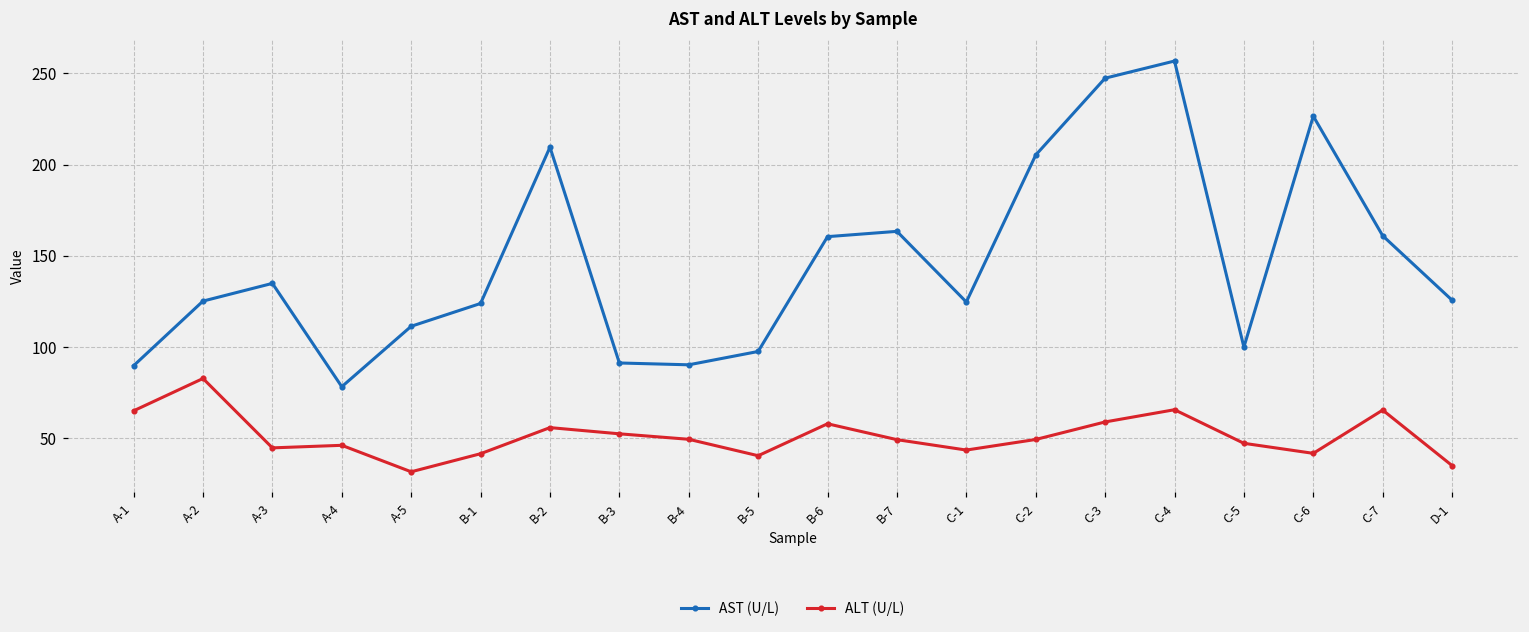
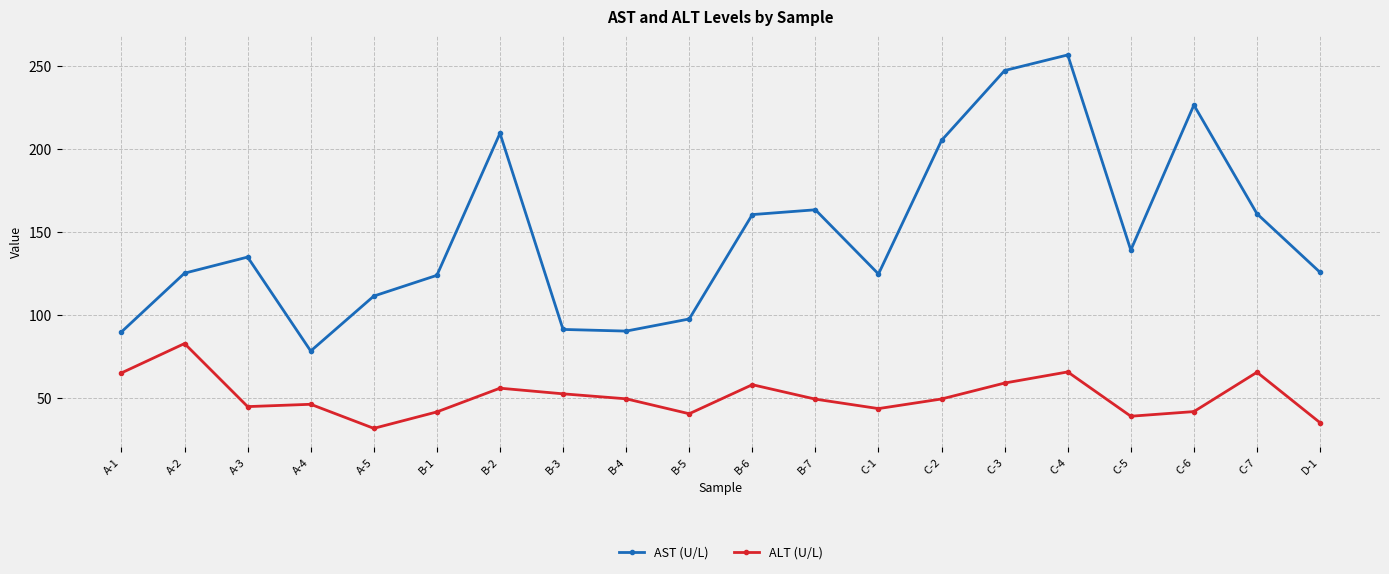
  {
    "AST (U/L)": {
      "A-1": 90,
      "A-2": 125,
      "A-3": 135,
      "A-4": 78,
      "A-5": 111,
      "B-1": 124,
      "B-2": 210,
      "B-3": 91,
      "B-4": 90,
      "B-5": 98,
      "B-6": 161,
      "B-7": 163,
      "C-1": 125,
      "C-2": 205,
      "C-3": 247,
      "C-4": 257,
-     "C-5": 100,
+     "C-5": 139,
      "C-6": 227,
      "C-7": 161,
      "D-1": 126
    },
    "ALT (U/L)": {
      "A-1": 65,
      "A-2": 83,
      "A-3": 45,
      "A-4": 46,
      "A-5": 32,
      "B-1": 42,
      "B-2": 56,
      "B-3": 53,
      "B-4": 50,
      "B-5": 41,
      "B-6": 58,
      "B-7": 49,
      "C-1": 44,
      "C-2": 49,
      "C-3": 59,
      "C-4": 66,
-     "C-5": 47,
+     "C-5": 39,
      "C-6": 42,
      "C-7": 66,
      "D-1": 35
    }
  }
